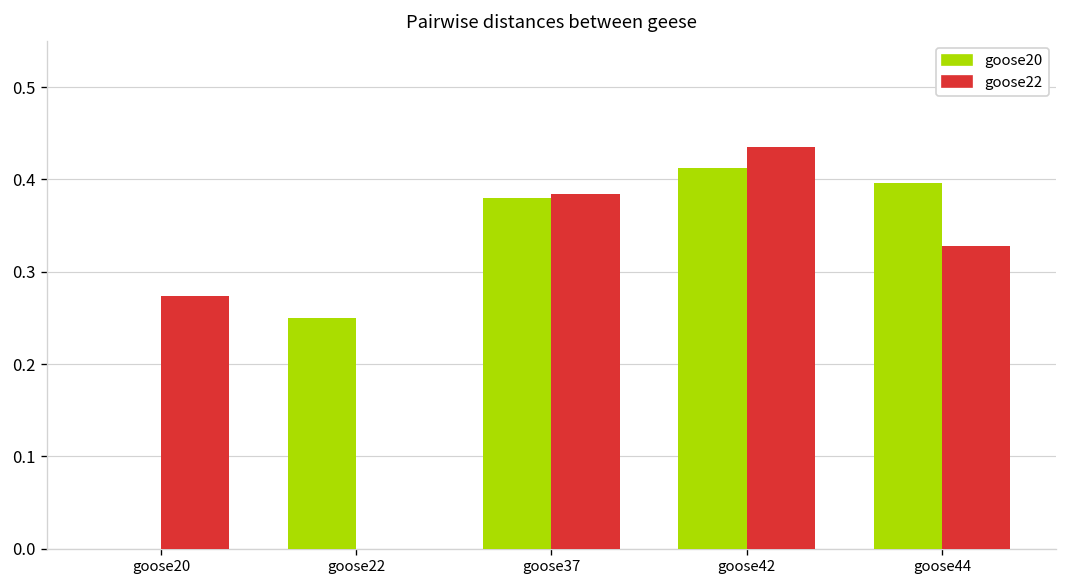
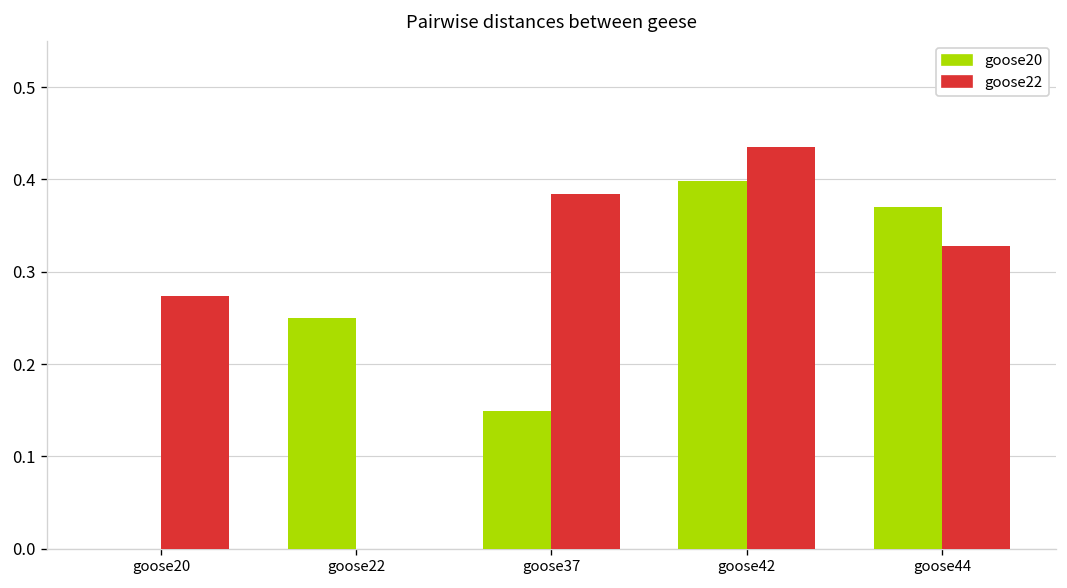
  {
    "goose20": {
      "goose20": 0.00,
      "goose22": 0.25,
-     "goose37": 0.38,
-     "goose42": 0.41,
-     "goose44": 0.40
+     "goose37": 0.15,
+     "goose42": 0.40,
+     "goose44": 0.37
    },
    "goose22": {
      "goose20": 0.27,
      "goose22": 0.00,
      "goose37": 0.38,
      "goose42": 0.43,
      "goose44": 0.33
    }
  }
